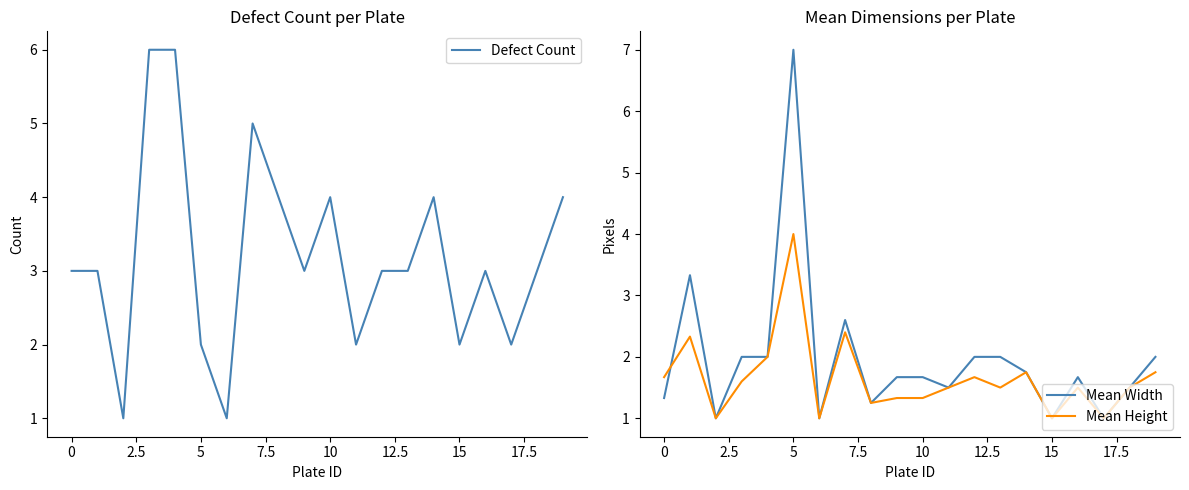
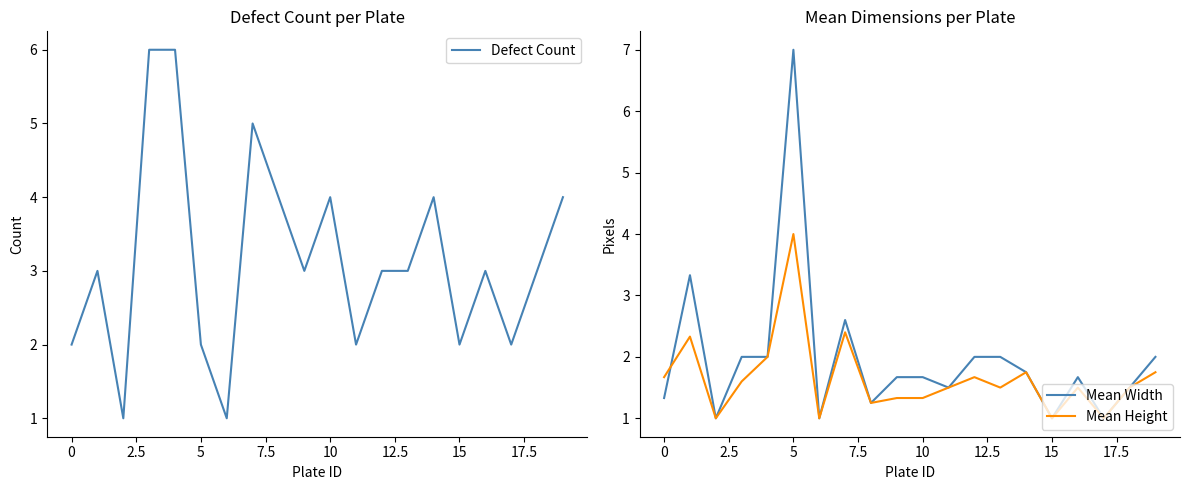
  {
    "Defect Count per Plate": {
-     "0": 3,
+     "0": 2,
      "5": 2,
      "10": 4,
      "15": 2
    },
    "Mean Dimensions per Plate": {
      "Mean Width": {
        "0": 1.3,
        "5": 7.0,
        "10": 1.7
      },
      "Mean Height": {
        "0": 1.7,
        "5": 4.0,
        "10": 1.3
      }
    }
  }
